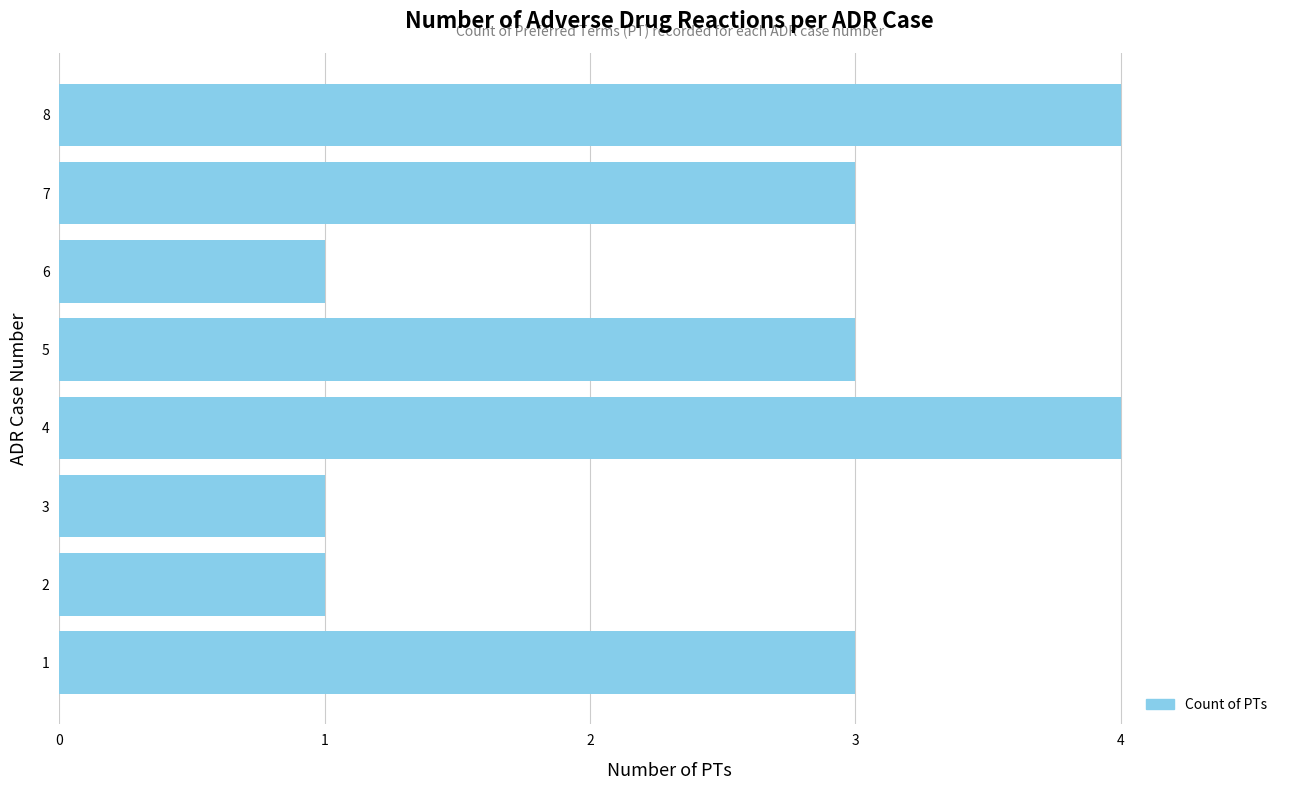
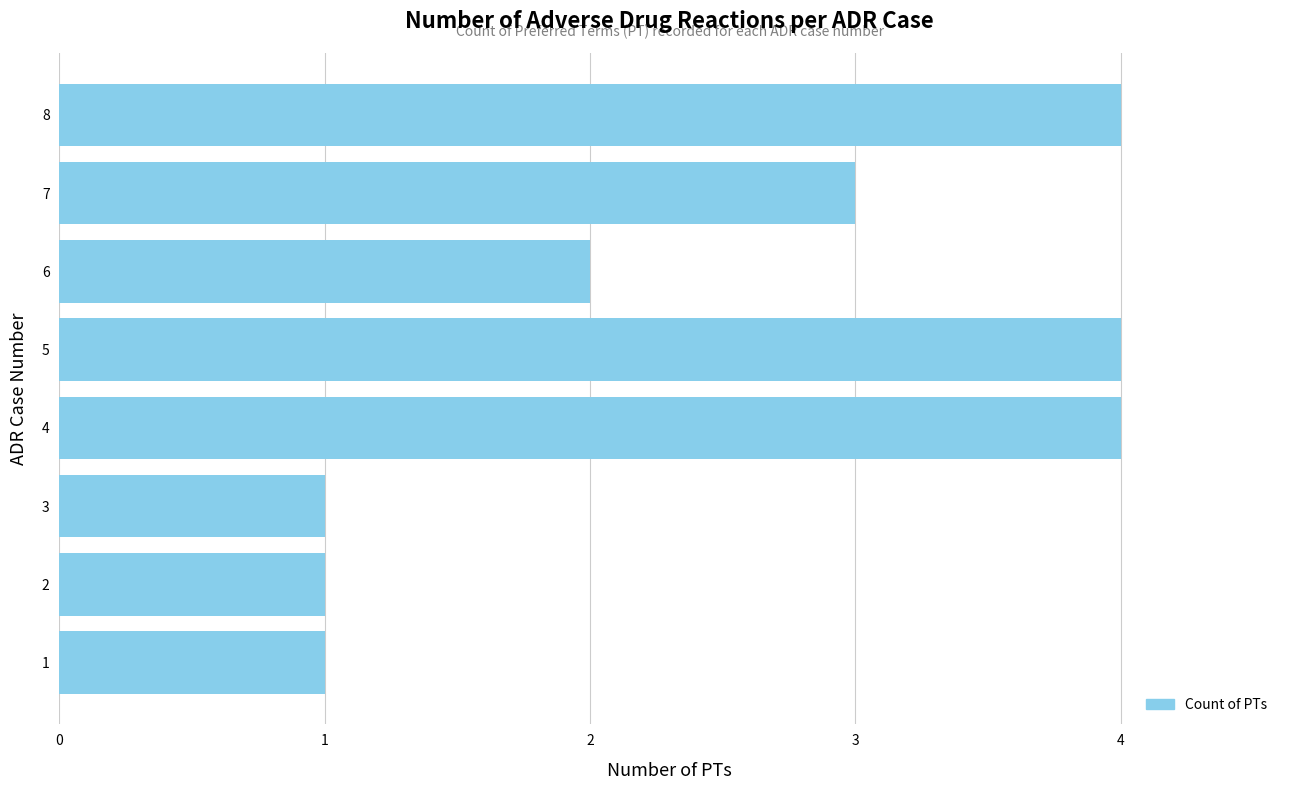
  {
    "8": 4,
    "7": 3,
-   "6": 1,
-   "5": 3,
+   "6": 2,
+   "5": 4,
    "4": 4,
    "3": 1,
    "2": 1,
-   "1": 3
+   "1": 1
  }
